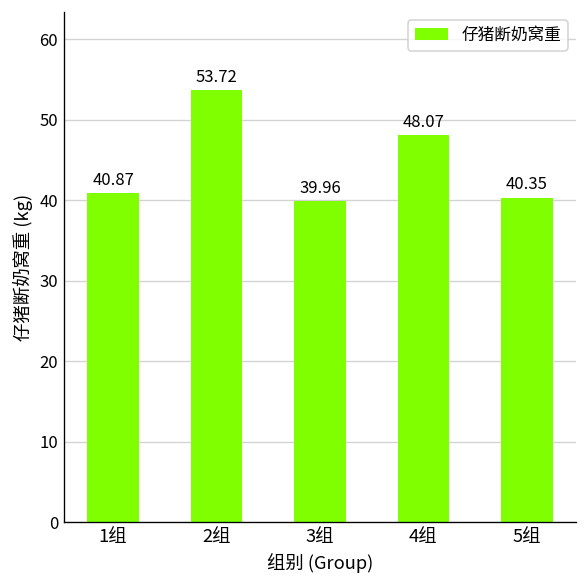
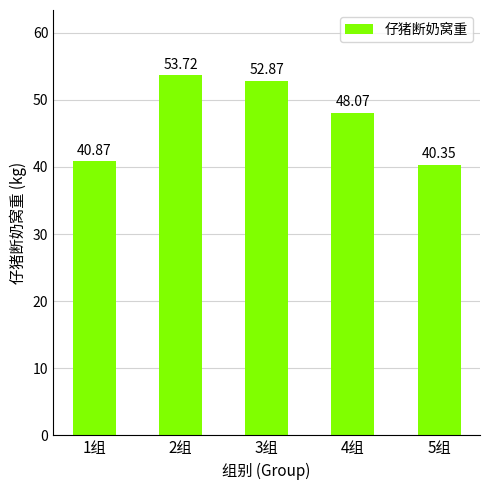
  {
    "1组": 40.87,
    "2组": 53.72,
-   "3组": 39.96,
+   "3组": 52.87,
    "4组": 48.07,
    "5组": 40.35
  }
